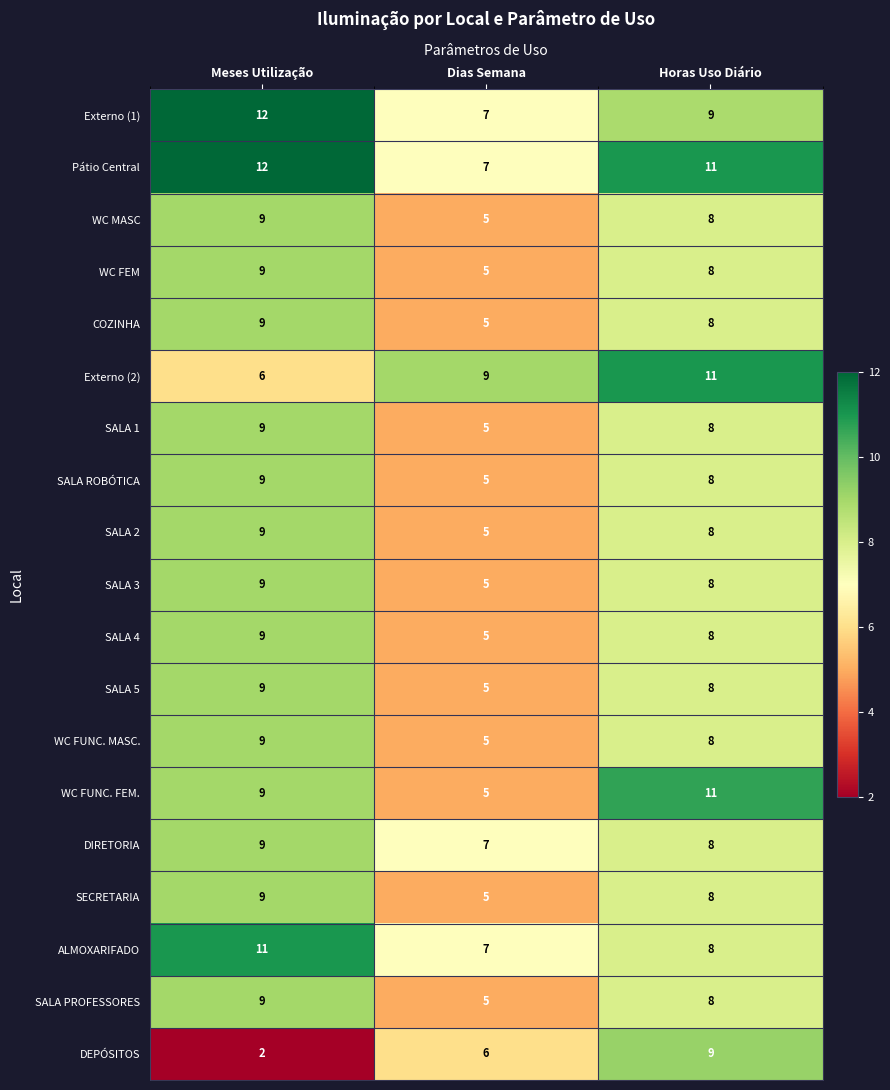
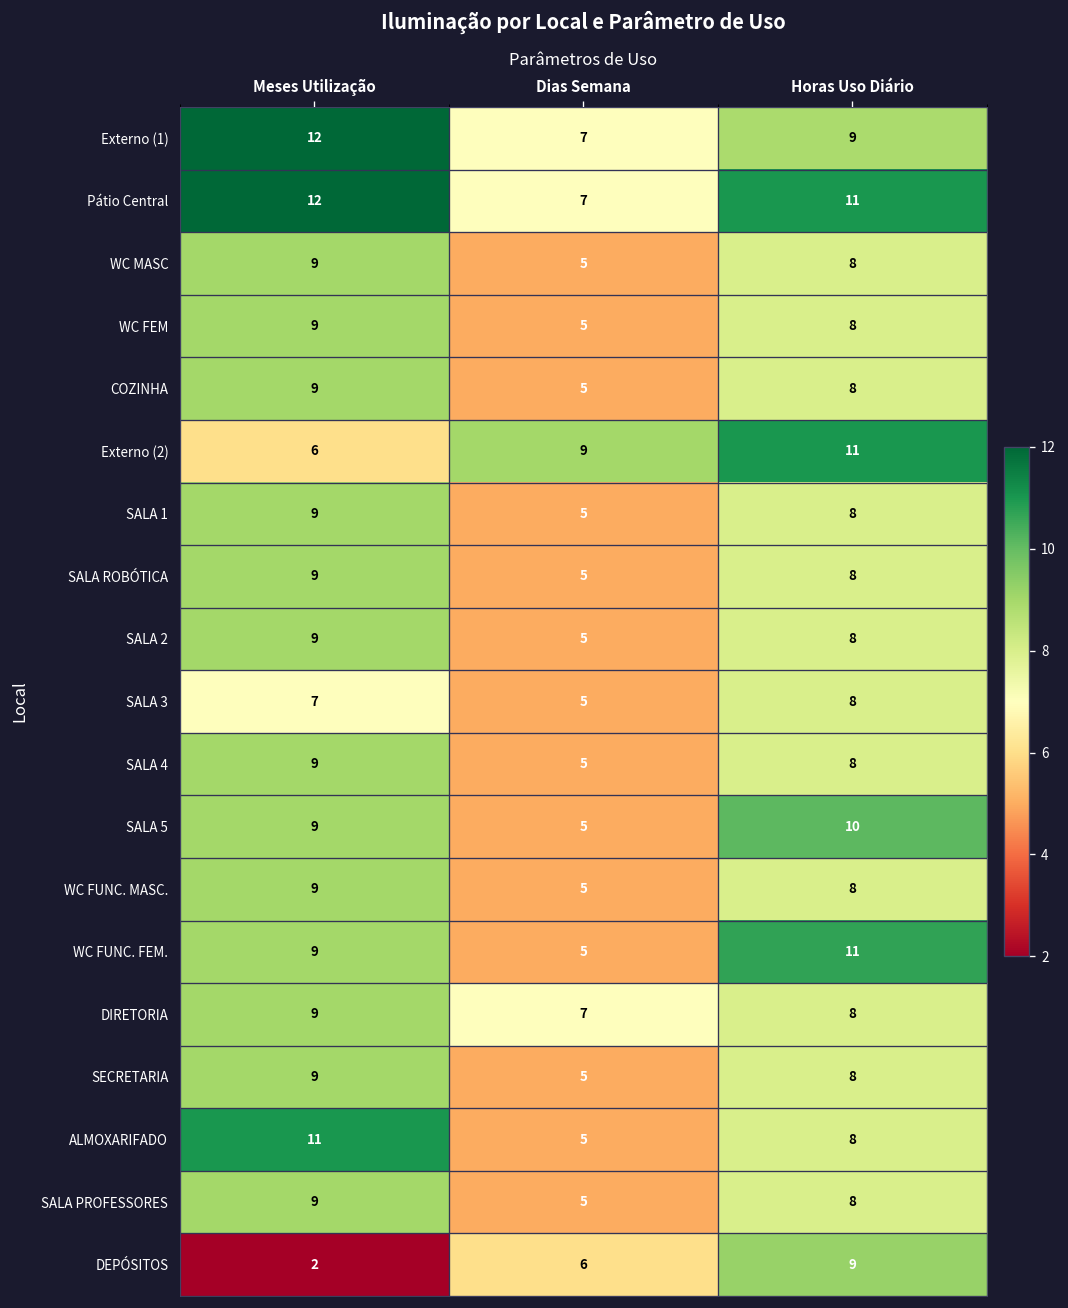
  {
    "Externo (1)": {
      "Meses Utilização": 12,
      "Dias Semana": 7,
      "Horas Uso Diário": 9
    },
    "Pátio Central": {
      "Meses Utilização": 12,
      "Dias Semana": 7,
      "Horas Uso Diário": 11
    },
    "WC MASC": {
      "Meses Utilização": 9,
      "Dias Semana": 5,
      "Horas Uso Diário": 8
    },
    "WC FEM": {
      "Meses Utilização": 9,
      "Dias Semana": 5,
      "Horas Uso Diário": 8
    },
    "COZINHA": {
      "Meses Utilização": 9,
      "Dias Semana": 5,
      "Horas Uso Diário": 8
    },
    "Externo (2)": {
      "Meses Utilização": 6,
      "Dias Semana": 9,
      "Horas Uso Diário": 11
    },
    "SALA 1": {
      "Meses Utilização": 9,
      "Dias Semana": 5,
      "Horas Uso Diário": 8
    },
    "SALA ROBÓTICA": {
      "Meses Utilização": 9,
      "Dias Semana": 5,
      "Horas Uso Diário": 8
    },
    "SALA 2": {
      "Meses Utilização": 9,
      "Dias Semana": 5,
      "Horas Uso Diário": 8
    },
    "SALA 3": {
-     "Meses Utilização": 9,
+     "Meses Utilização": 7,
      "Dias Semana": 5,
      "Horas Uso Diário": 8
    },
    "SALA 4": {
      "Meses Utilização": 9,
      "Dias Semana": 5,
      "Horas Uso Diário": 8
    },
    "SALA 5": {
      "Meses Utilização": 9,
      "Dias Semana": 5,
-     "Horas Uso Diário": 8
+     "Horas Uso Diário": 10
    },
    "WC FUNC. MASC.": {
      "Meses Utilização": 9,
      "Dias Semana": 5,
      "Horas Uso Diário": 8
    },
    "WC FUNC. FEM.": {
      "Meses Utilização": 9,
      "Dias Semana": 5,
      "Horas Uso Diário": 11
    },
    "DIRETORIA": {
      "Meses Utilização": 9,
      "Dias Semana": 7,
      "Horas Uso Diário": 8
    },
    "SECRETARIA": {
      "Meses Utilização": 9,
      "Dias Semana": 5,
      "Horas Uso Diário": 8
    },
    "ALMOXARIFADO": {
      "Meses Utilização": 11,
-     "Dias Semana": 7,
+     "Dias Semana": 5,
      "Horas Uso Diário": 8
    },
    "SALA PROFESSORES": {
      "Meses Utilização": 9,
      "Dias Semana": 5,
      "Horas Uso Diário": 8
    },
    "DEPÓSITOS": {
      "Meses Utilização": 2,
      "Dias Semana": 6,
      "Horas Uso Diário": 9
    }
  }
